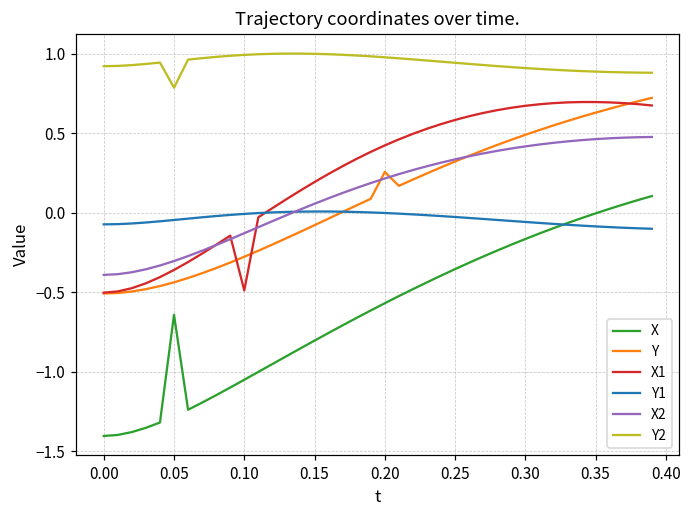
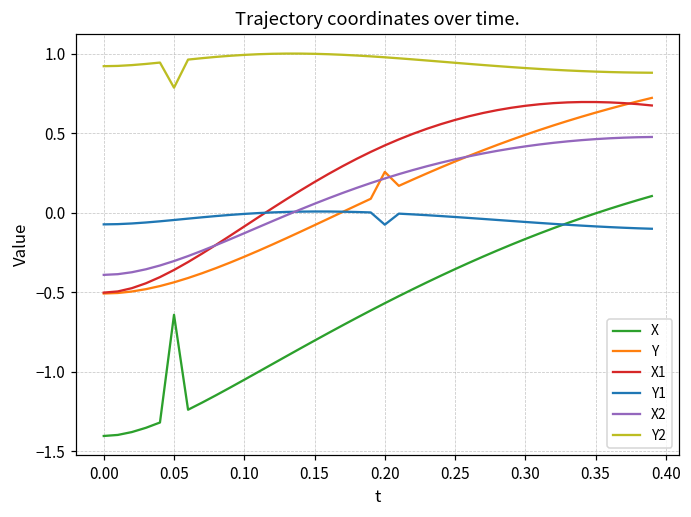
  {
    "X": {
      "0.00": -1.40,
      "0.05": -0.64,
      "0.10": -1.05,
      "0.15": -0.80,
      "0.20": -0.57,
      "0.25": -0.35,
      "0.30": -0.17,
      "0.35": 0.00
    },
    "Y": {
      "0.05": -0.44,
      "0.10": -0.28,
      "0.15": -0.08,
      "0.20": 0.26,
      "0.30": 0.49,
      "0.35": 0.63
    },
    "X1": {
      "0.05": -0.36,
-     "0.10": -0.49,
+     "0.10": -0.09,
      "0.15": 0.19,
      "0.20": 0.42,
      "0.25": 0.58,
      "0.30": 0.67,
      "0.35": 0.70
    },
    "Y1": {
      "0.00": -0.07,
      "0.05": -0.05,
      "0.10": -0.01,
      "0.15": 0.01,
-     "0.20": 0.00,
+     "0.20": -0.08,
      "0.25": -0.03,
      "0.30": -0.06,
      "0.35": -0.09
    },
    "X2": {
      "0.00": -0.39,
      "0.05": -0.30,
      "0.10": -0.13,
      "0.15": 0.06,
      "0.20": 0.22,
      "0.30": 0.42,
      "0.35": 0.46
    },
    "Y2": {
      "0.00": 0.92,
      "0.05": 0.79,
      "0.10": 0.99,
      "0.15": 1.00,
      "0.20": 0.98,
      "0.25": 0.94,
      "0.30": 0.91,
      "0.35": 0.89
    }
  }
